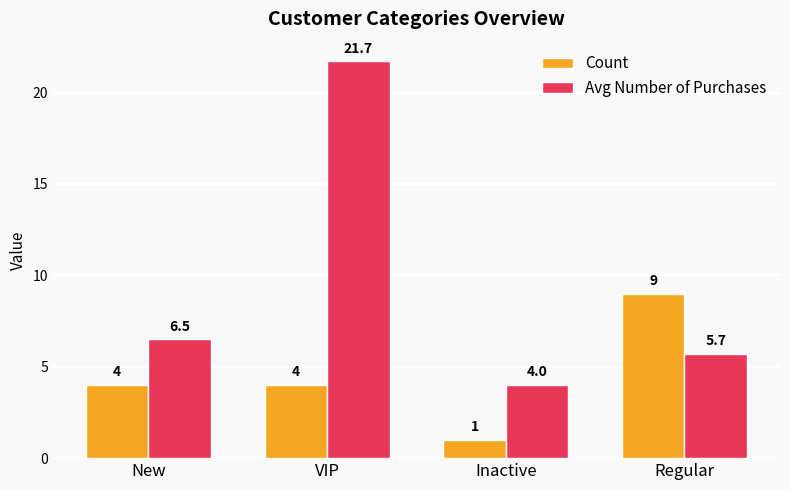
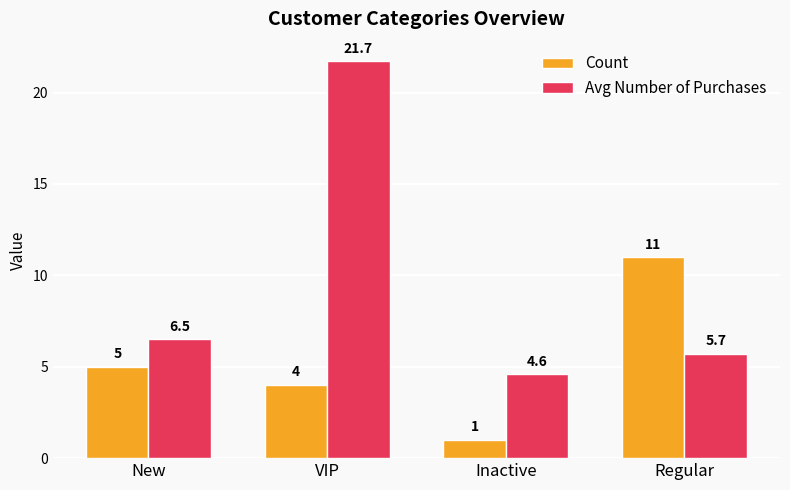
  {
    "Count": {
-     "New": 4,
+     "New": 5,
      "VIP": 4,
      "Inactive": 1,
-     "Regular": 9
+     "Regular": 11
    },
    "Avg Number of Purchases": {
      "New": 6.5,
      "VIP": 21.7,
-     "Inactive": 4.0,
+     "Inactive": 4.6,
      "Regular": 5.7
    }
  }
